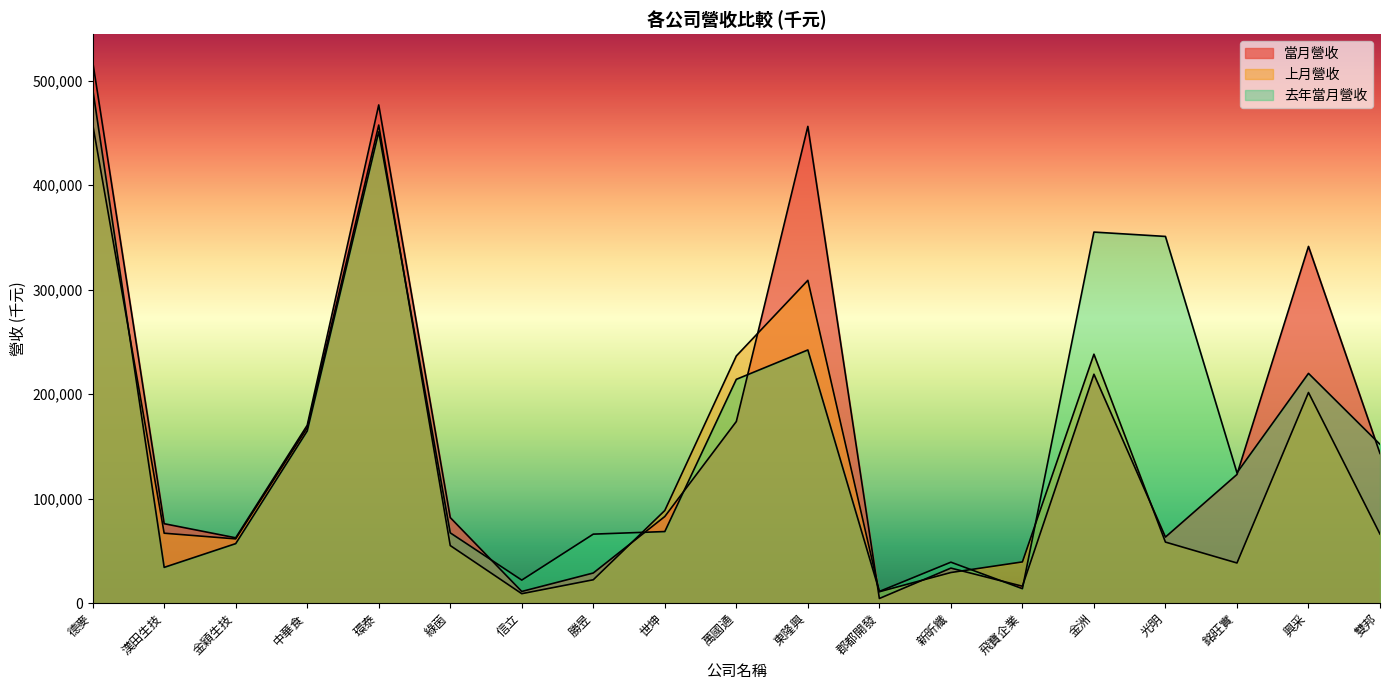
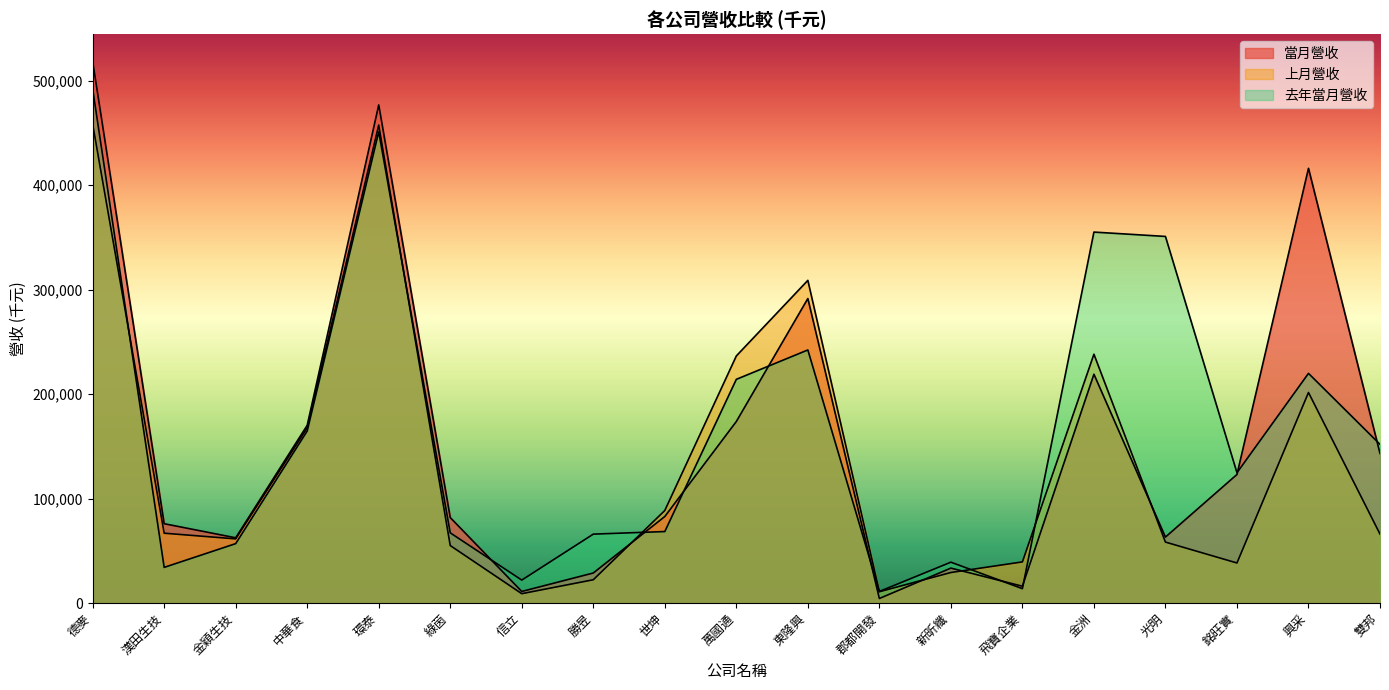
  {
    "當月營收": {
      "德麥": "519,000",
      "漢田生技": "76,000",
      "環泰": "477,000",
      "綠茵": "82,000",
      "勝昱": "29,000",
      "世坤": "83,000",
      "萬國通": "174,000",
-     "東隆興": "456,000",
+     "東隆興": "292,000",
      "郡都開發": "4,000",
      "新昕纖": "34,000",
      "金洲": "219,000",
      "光明": "63,000",
-     "興采": "341,000",
+     "興采": "416,000",
      "雙邦": "143,000"
    },
    "上月營收": {
      "德麥": "459,000",
      "漢田生技": "67,000",
      "環泰": "458,000",
      "綠茵": "55,000",
      "勝昱": "22,000",
      "世坤": "89,000",
      "萬國通": "237,000",
      "東隆興": "309,000",
      "新昕纖": "29,000",
      "飛寶企業": "40,000",
      "金洲": "238,000",
      "光明": "58,000",
      "銘旺實": "38,000",
      "興采": "202,000",
      "雙邦": "66,000"
    },
    "去年當月營收": {
      "德麥": "492,000",
      "漢田生技": "34,000",
      "金穎生技": "57,000",
      "中華食": "165,000",
      "環泰": "451,000",
      "綠茵": "67,000",
      "信立": "22,000",
      "勝昱": "66,000",
      "世坤": "69,000",
      "萬國通": "214,000",
      "東隆興": "242,000",
      "新昕纖": "39,000",
      "金洲": "355,000",
      "光明": "351,000",
      "興采": "220,000",
      "雙邦": "152,000"
    }
  }
